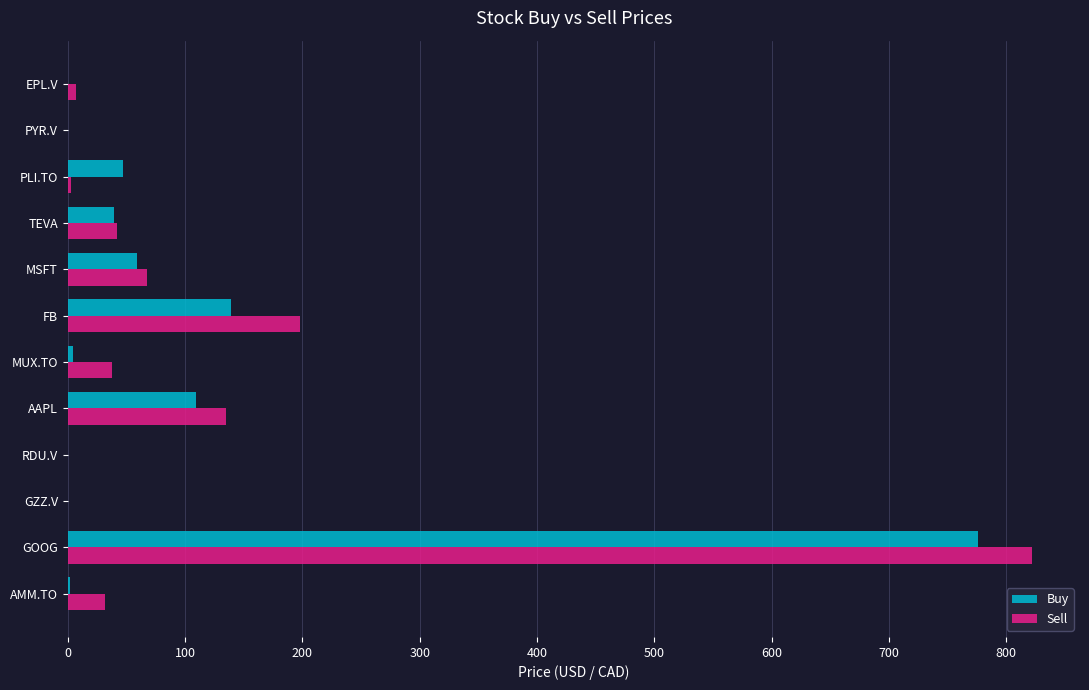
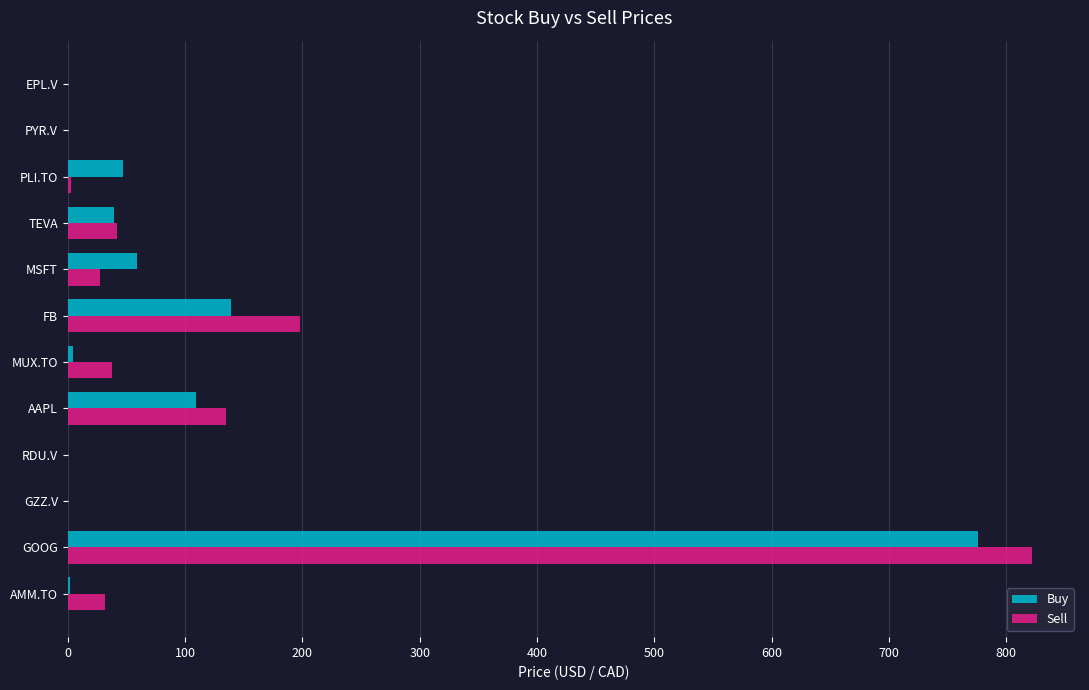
  {
    "Buy": {
      "PLI.TO": 47,
      "TEVA": 39,
      "MSFT": 59,
      "FB": 139,
      "MUX.TO": 4,
      "AAPL": 110,
      "GOOG": 776
    },
    "Sell": {
-     "EPL.V": 7,
+     "EPL.V": 0,
      "PLI.TO": 3,
      "TEVA": 42,
-     "MSFT": 67,
+     "MSFT": 28,
      "FB": 198,
      "MUX.TO": 37,
      "AAPL": 135,
      "GOOG": 822,
      "AMM.TO": 32
    }
  }
